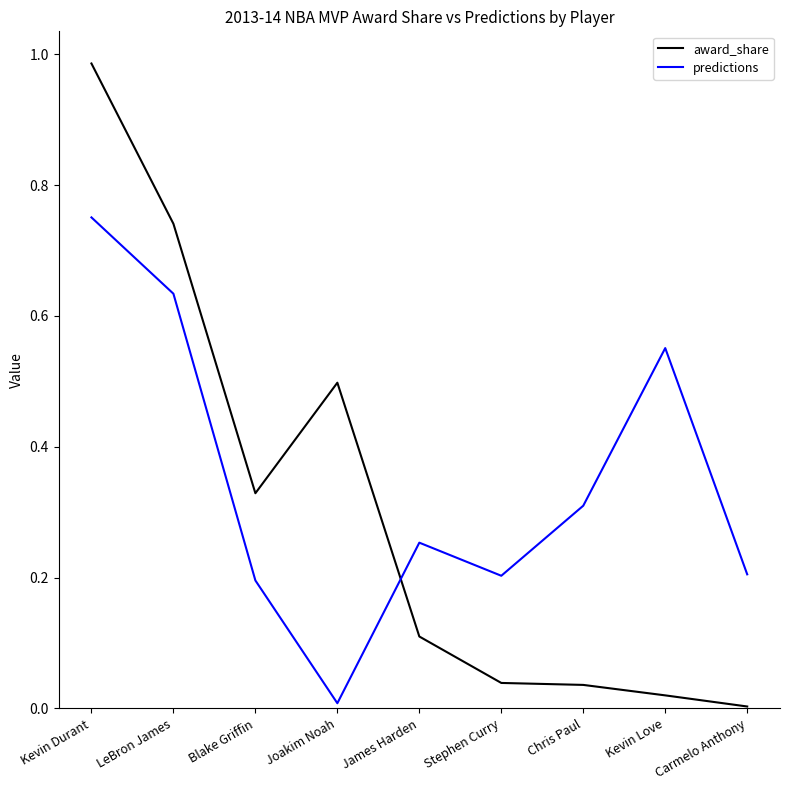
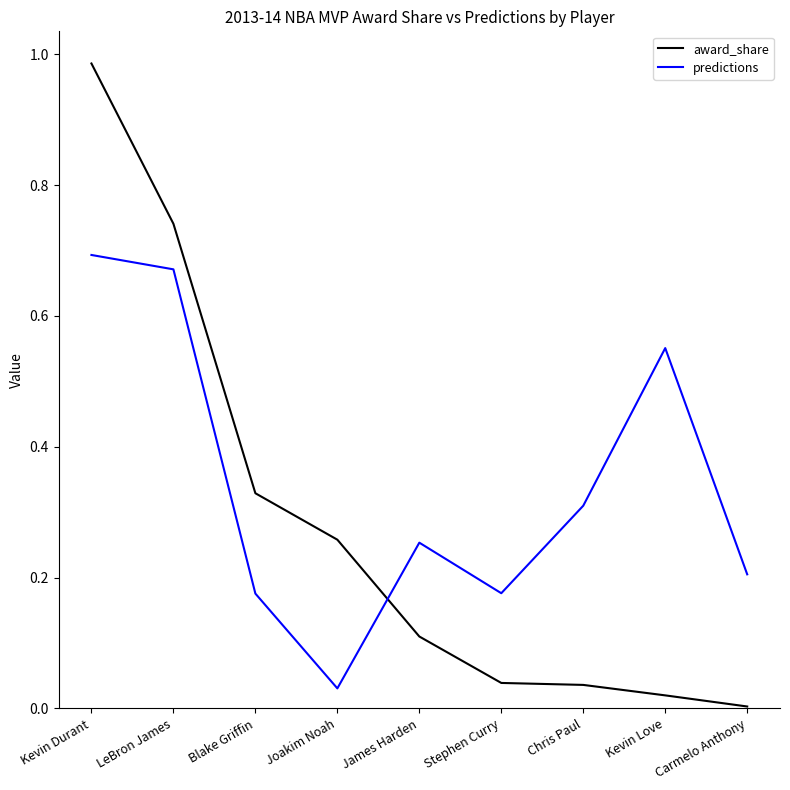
  {
    "award_share": {
      "Kevin Durant": 0.99,
      "LeBron James": 0.74,
      "Blake Griffin": 0.33,
-     "Joakim Noah": 0.50,
+     "Joakim Noah": 0.26,
      "James Harden": 0.11,
      "Stephen Curry": 0.04,
      "Chris Paul": 0.04,
      "Kevin Love": 0.02,
      "Carmelo Anthony": 0.00
    },
    "predictions": {
-     "Kevin Durant": 0.75,
-     "LeBron James": 0.63,
-     "Blake Griffin": 0.20,
-     "Joakim Noah": 0.01,
+     "Kevin Durant": 0.69,
+     "LeBron James": 0.67,
+     "Blake Griffin": 0.18,
+     "Joakim Noah": 0.03,
      "James Harden": 0.25,
-     "Stephen Curry": 0.20,
+     "Stephen Curry": 0.18,
      "Chris Paul": 0.31,
      "Kevin Love": 0.55,
      "Carmelo Anthony": 0.21
    }
  }
